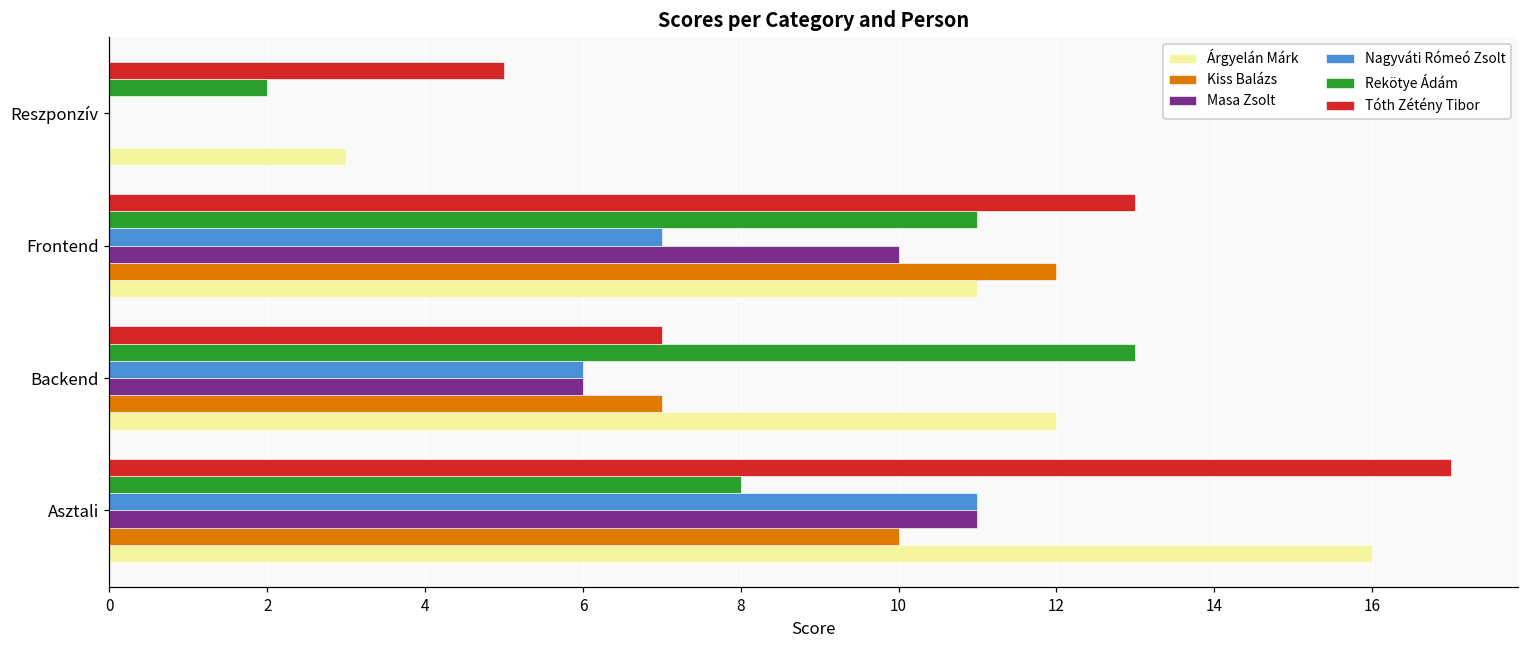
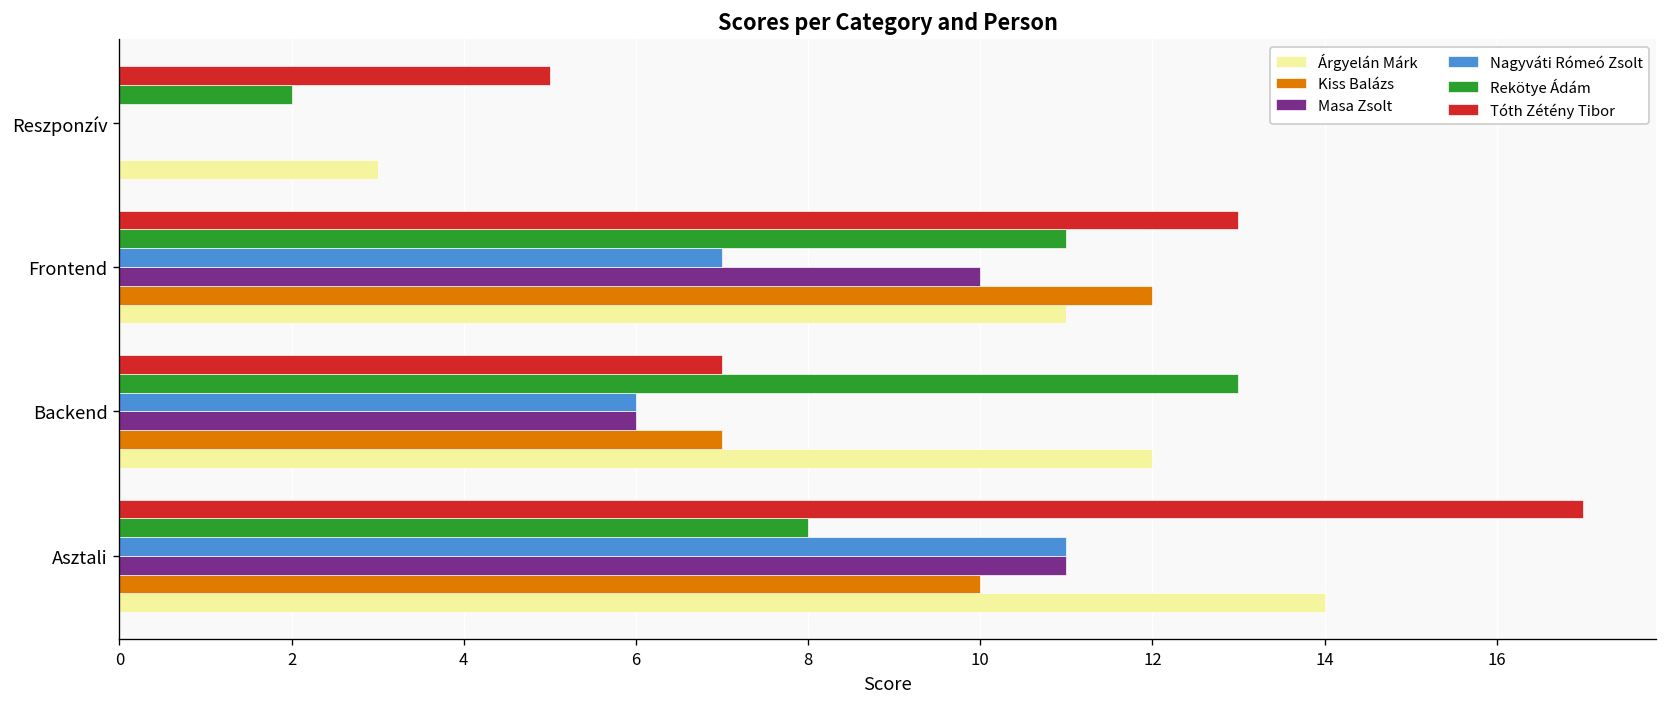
  {
    "Árgyelán Márk": {
      "Reszponzív": 3,
      "Frontend": 11,
      "Backend": 12,
-     "Asztali": 16
+     "Asztali": 14
    },
    "Kiss Balázs": {
      "Reszponzív": 0,
      "Frontend": 12,
      "Backend": 7,
      "Asztali": 10
    },
    "Masa Zsolt": {
      "Reszponzív": 0,
      "Frontend": 10,
      "Backend": 6,
      "Asztali": 11
    },
    "Nagyváti Rómeó Zsolt": {
      "Reszponzív": 0,
      "Frontend": 7,
      "Backend": 6,
      "Asztali": 11
    },
    "Rekötye Ádám": {
      "Reszponzív": 2,
      "Frontend": 11,
      "Backend": 13,
      "Asztali": 8
    },
    "Tóth Zétény Tibor": {
      "Reszponzív": 5,
      "Frontend": 13,
      "Backend": 7,
      "Asztali": 17
    }
  }
